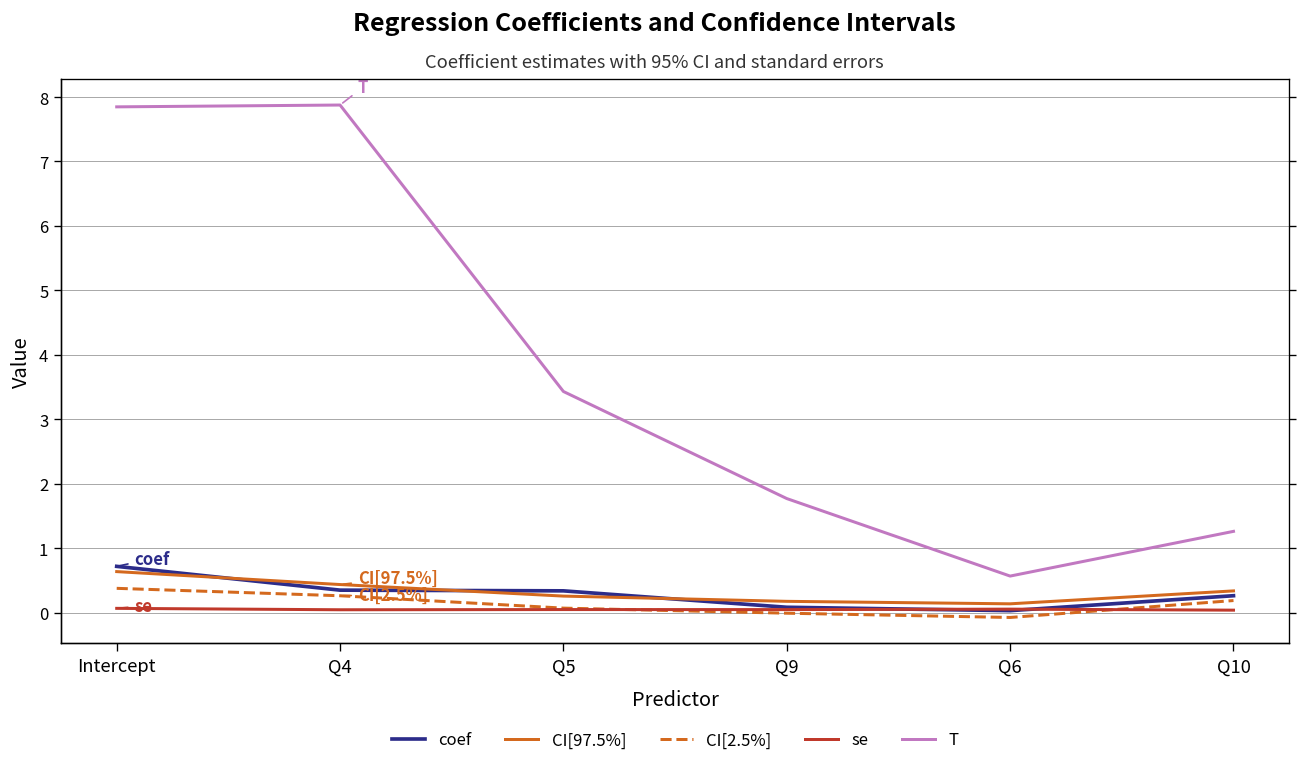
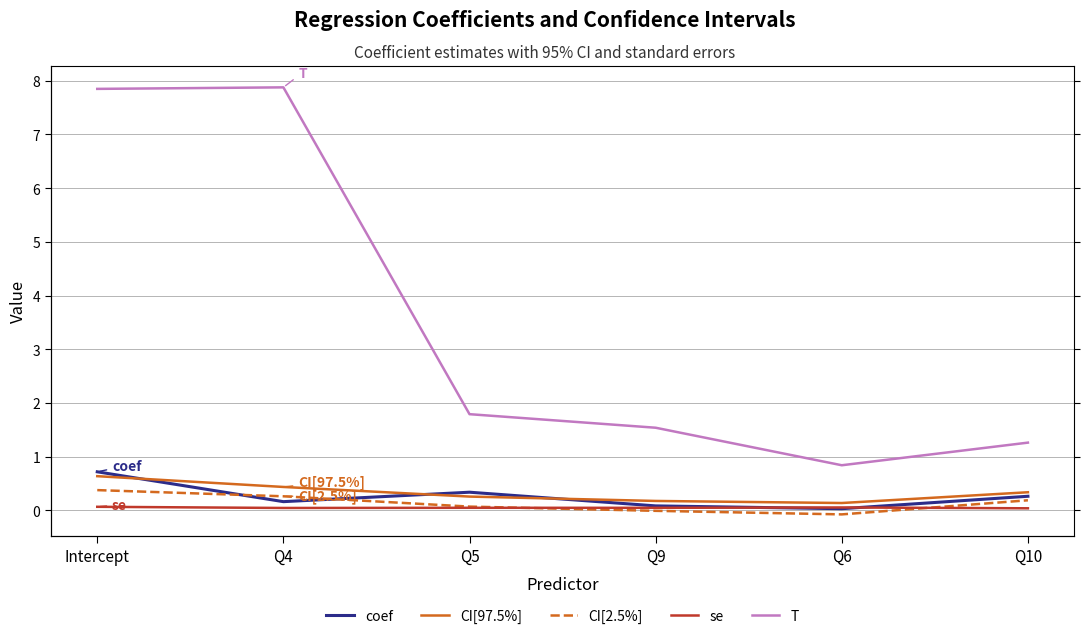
  {
    "coef": {
      "Intercept": 0.7,
-     "Q4": 0.3,
+     "Q4": 0.2,
      "Q5": 0.3,
      "Q10": 0.3
    },
    "T": {
      "Intercept": 7.8,
      "Q4": 7.9,
-     "Q5": 3.4,
-     "Q9": 1.8,
-     "Q6": 0.6,
+     "Q5": 1.8,
+     "Q9": 1.5,
+     "Q6": 0.8,
      "Q10": 1.3
    }
  }
